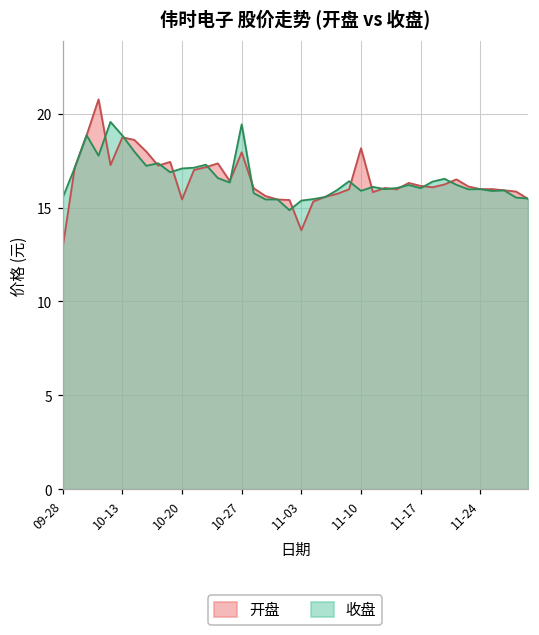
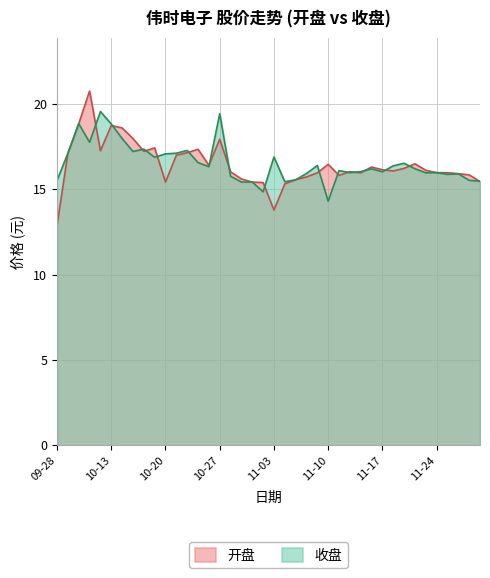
  {
    "开盘": {
      "09-28": 12.9,
      "10-20": 15.4,
      "10-27": 17.9,
      "11-03": 13.8,
-     "11-10": 18.2
+     "11-10": 16.5
    },
    "收盘": {
      "09-28": 15.5,
      "10-20": 17.1,
      "10-27": 19.4,
-     "11-03": 15.4,
-     "11-10": 15.9
+     "11-03": 16.9,
+     "11-10": 14.3
    }
  }
